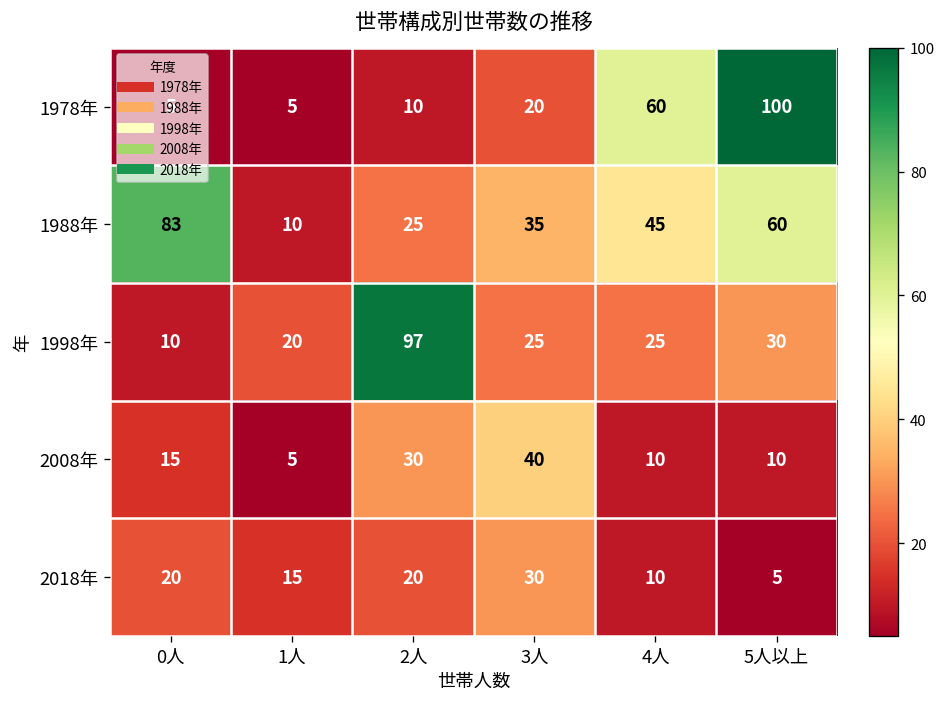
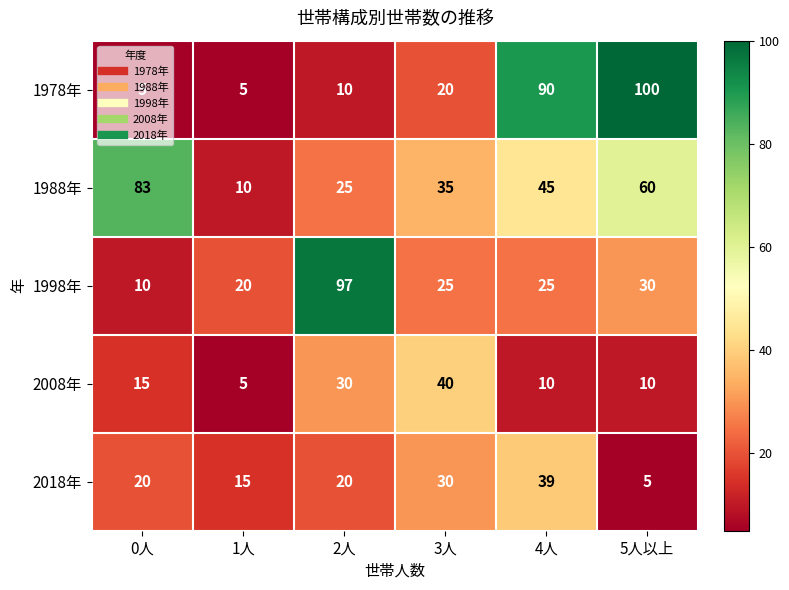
  {
    "1978年": {
      "1人": 5,
      "2人": 10,
      "3人": 20,
-     "4人": 60,
+     "4人": 90,
      "5人以上": 100
    },
    "1988年": {
      "0人": 83,
      "1人": 10,
      "2人": 25,
      "3人": 35,
      "4人": 45,
      "5人以上": 60
    },
    "1998年": {
      "0人": 10,
      "1人": 20,
      "2人": 97,
      "3人": 25,
      "4人": 25,
      "5人以上": 30
    },
    "2008年": {
      "0人": 15,
      "1人": 5,
      "2人": 30,
      "3人": 40,
      "4人": 10,
      "5人以上": 10
    },
    "2018年": {
      "0人": 20,
      "1人": 15,
      "2人": 20,
      "3人": 30,
-     "4人": 10,
+     "4人": 39,
      "5人以上": 5
    }
  }
